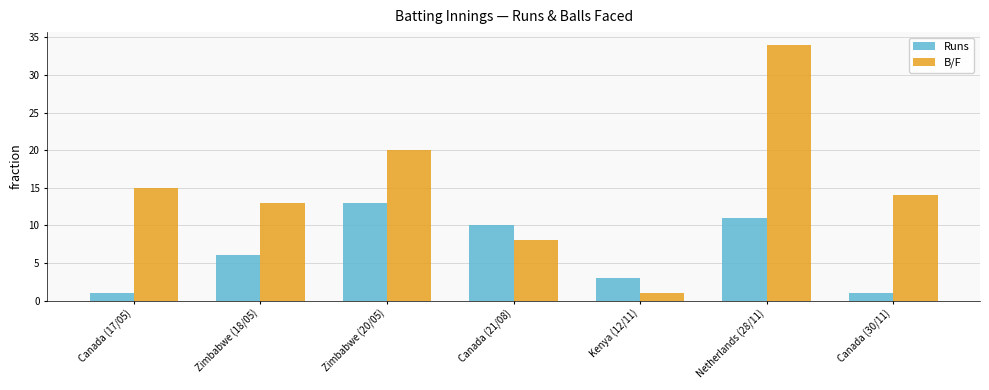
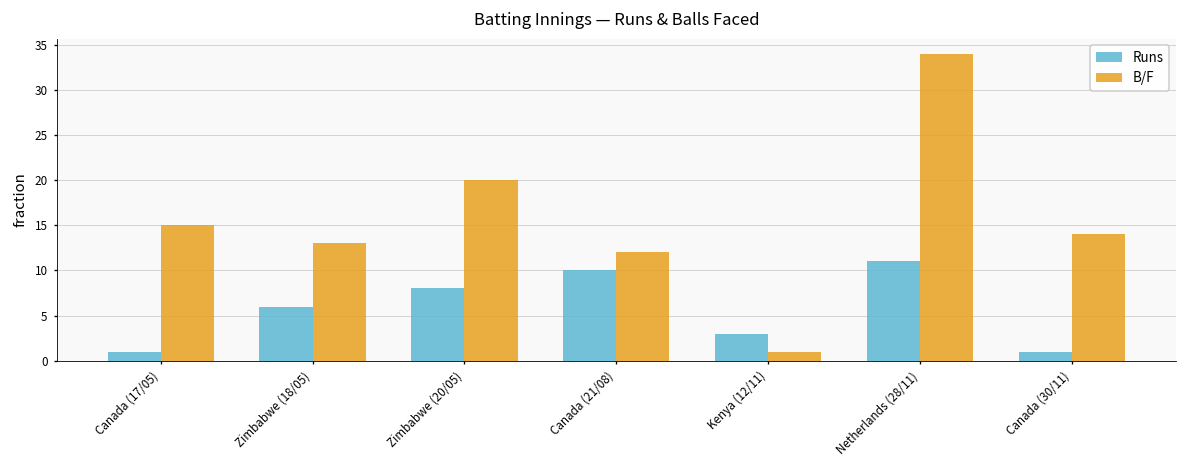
  {
    "Runs": {
      "Canada (17/05)": 1,
      "Zimbabwe (18/05)": 6,
-     "Zimbabwe (20/05)": 13,
+     "Zimbabwe (20/05)": 8,
      "Canada (21/08)": 10,
      "Kenya (12/11)": 3,
      "Netherlands (28/11)": 11,
      "Canada (30/11)": 1
    },
    "B/F": {
      "Canada (17/05)": 15,
      "Zimbabwe (18/05)": 13,
      "Zimbabwe (20/05)": 20,
-     "Canada (21/08)": 8,
+     "Canada (21/08)": 12,
      "Kenya (12/11)": 1,
      "Netherlands (28/11)": 34,
      "Canada (30/11)": 14
    }
  }
